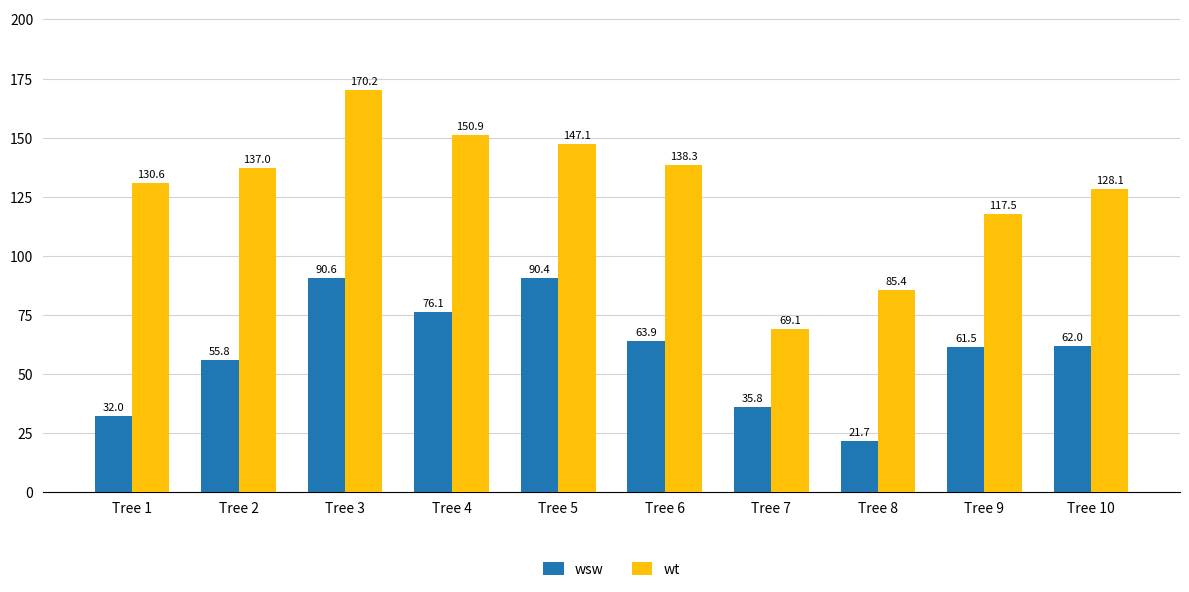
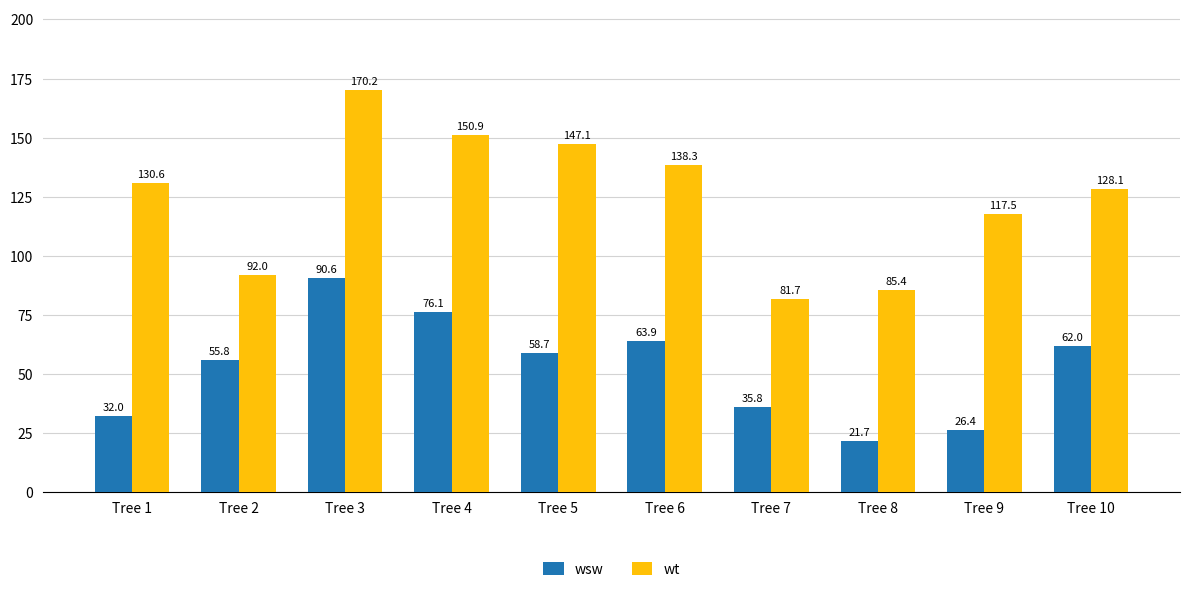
  {
    "wsw": {
      "Tree 1": 32.0,
      "Tree 2": 55.8,
      "Tree 3": 90.6,
      "Tree 4": 76.1,
-     "Tree 5": 90.4,
+     "Tree 5": 58.7,
      "Tree 6": 63.9,
      "Tree 7": 35.8,
      "Tree 8": 21.7,
-     "Tree 9": 61.5,
+     "Tree 9": 26.4,
      "Tree 10": 62.0
    },
    "wt": {
      "Tree 1": 130.6,
-     "Tree 2": 137.0,
+     "Tree 2": 92.0,
      "Tree 3": 170.2,
      "Tree 4": 150.9,
      "Tree 5": 147.1,
      "Tree 6": 138.3,
-     "Tree 7": 69.1,
+     "Tree 7": 81.7,
      "Tree 8": 85.4,
      "Tree 9": 117.5,
      "Tree 10": 128.1
    }
  }
